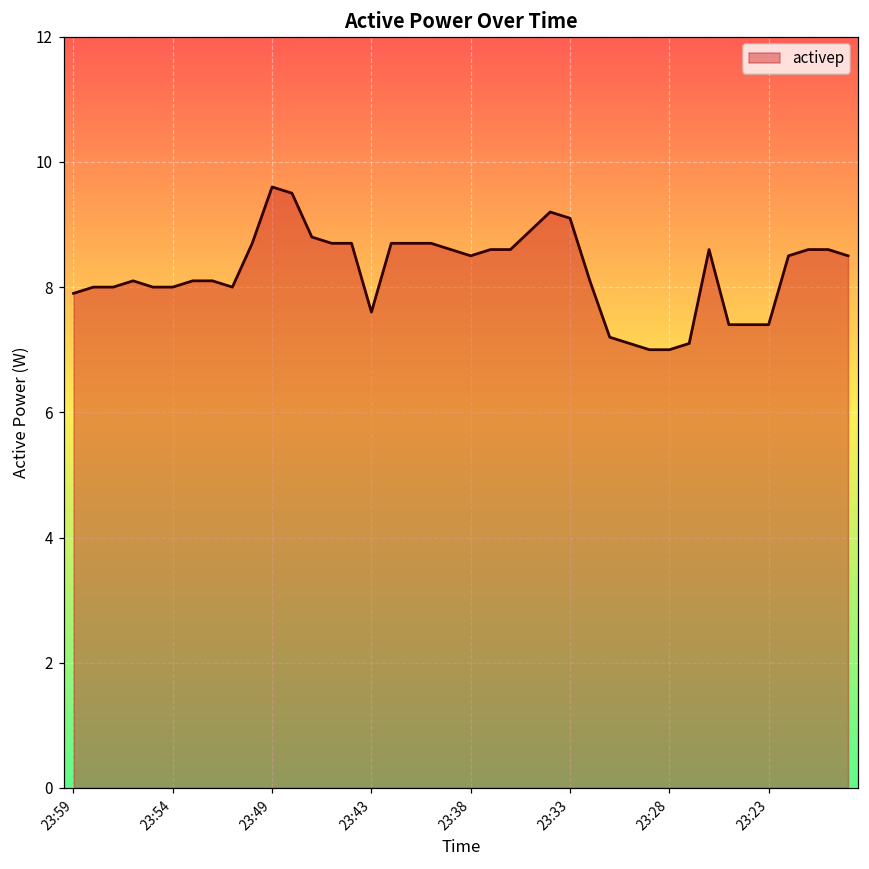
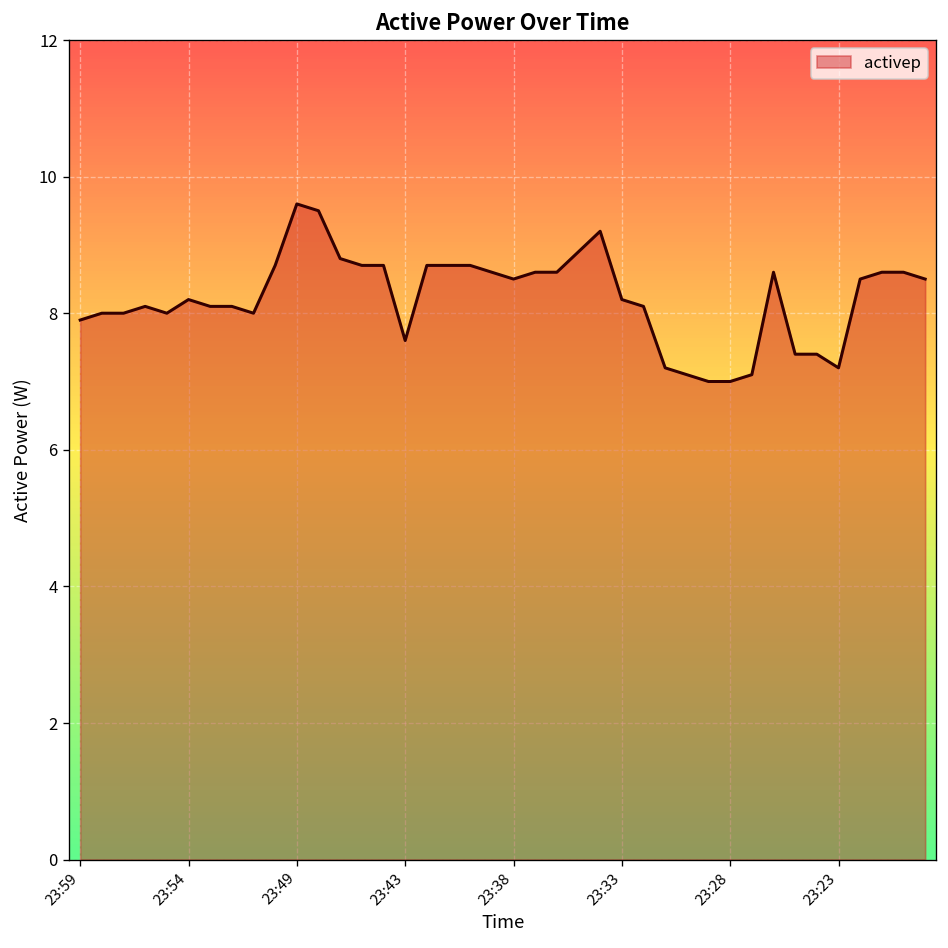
  {
    "23:59": 7.9,
-   "23:54": 8.0,
+   "23:54": 8.2,
    "23:49": 9.6,
    "23:43": 7.6,
    "23:38": 8.5,
-   "23:33": 9.1,
+   "23:33": 8.2,
    "23:28": 7.0,
-   "23:23": 7.4
+   "23:23": 7.2
  }
